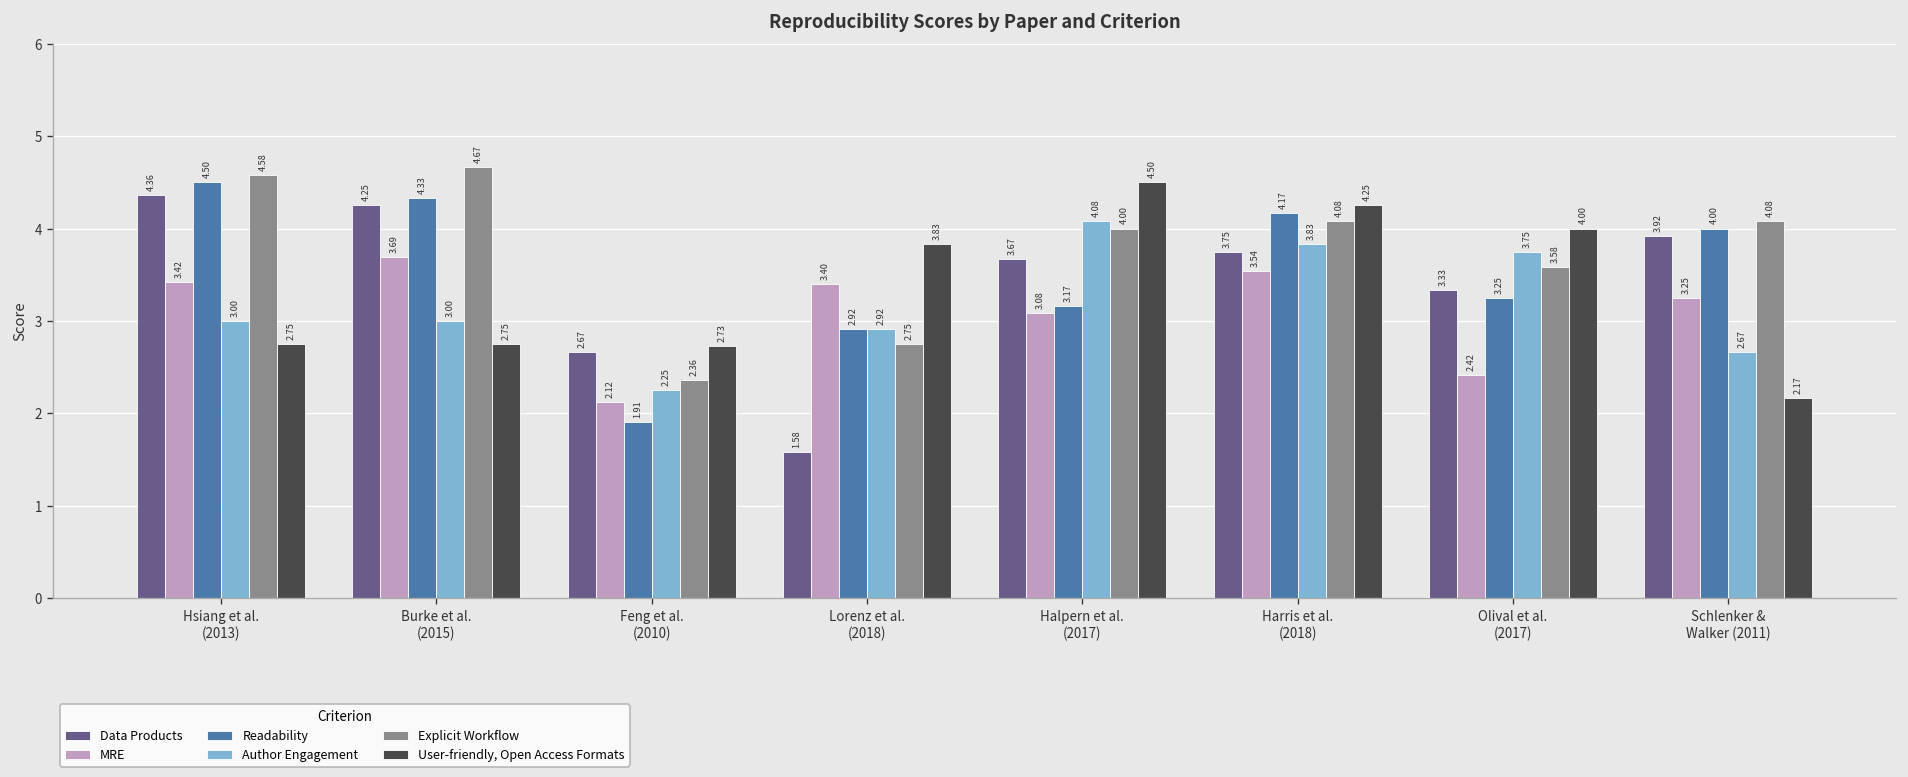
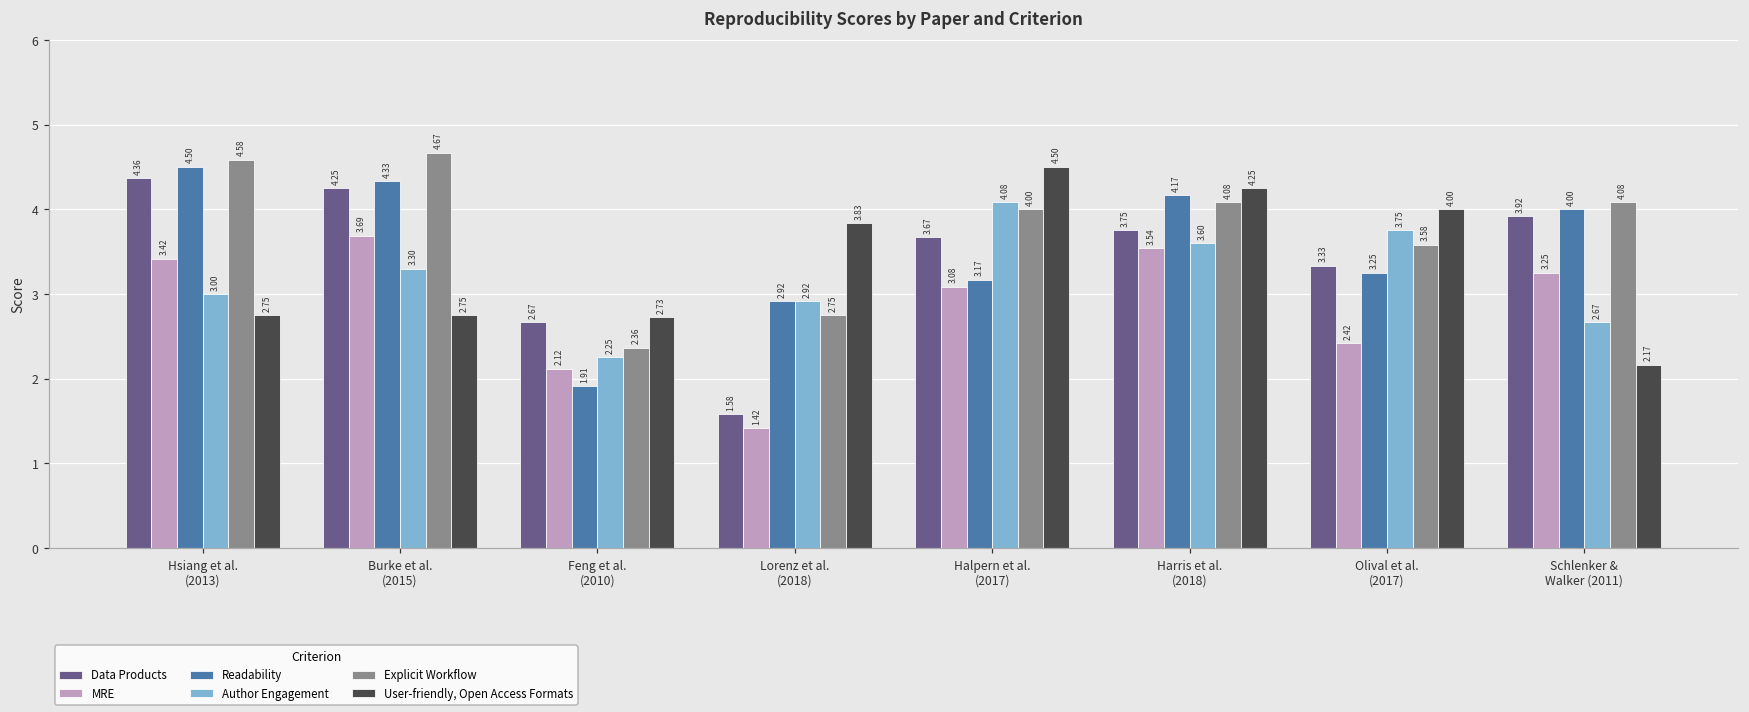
  {
    "MRE": {
      "Hsiang et al. (2013)": 3.42,
      "Burke et al. (2015)": 3.69,
      "Feng et al. (2010)": 2.12,
-     "Lorenz et al. (2018)": 3.40,
+     "Lorenz et al. (2018)": 1.42,
      "Halpern et al. (2017)": 3.08,
      "Harris et al. (2018)": 3.54,
      "Olival et al. (2017)": 2.42,
      "Schlenker & Walker (2011)": 3.25
    },
    "Author Engagement": {
      "Hsiang et al. (2013)": 3.00,
-     "Burke et al. (2015)": 3.00,
+     "Burke et al. (2015)": 3.30,
      "Feng et al. (2010)": 2.25,
      "Lorenz et al. (2018)": 2.92,
      "Halpern et al. (2017)": 4.08,
-     "Harris et al. (2018)": 3.83,
+     "Harris et al. (2018)": 3.60,
      "Olival et al. (2017)": 3.75,
      "Schlenker & Walker (2011)": 2.67
    },
    "User-friendly, Open Access Formats": {
      "Hsiang et al. (2013)": 2.75,
      "Burke et al. (2015)": 2.75,
      "Feng et al. (2010)": 2.73,
      "Lorenz et al. (2018)": 3.83,
      "Halpern et al. (2017)": 4.50,
      "Harris et al. (2018)": 4.25,
      "Olival et al. (2017)": 4.00,
      "Schlenker & Walker (2011)": 2.17
    }
  }
